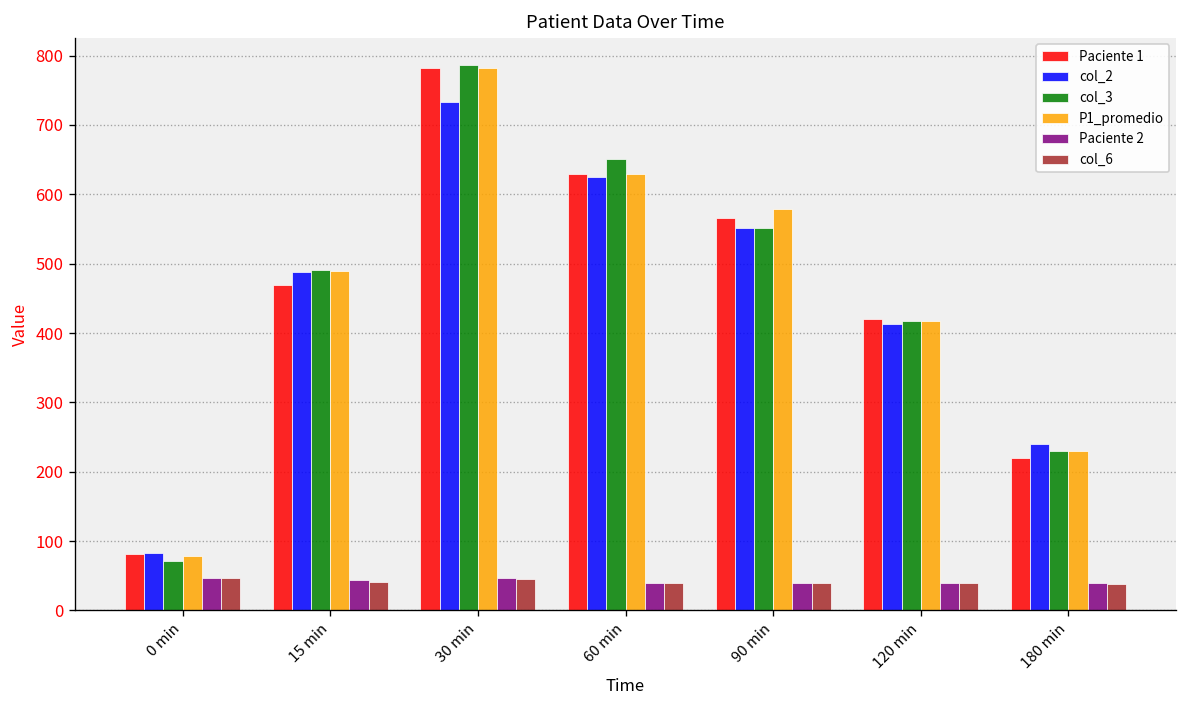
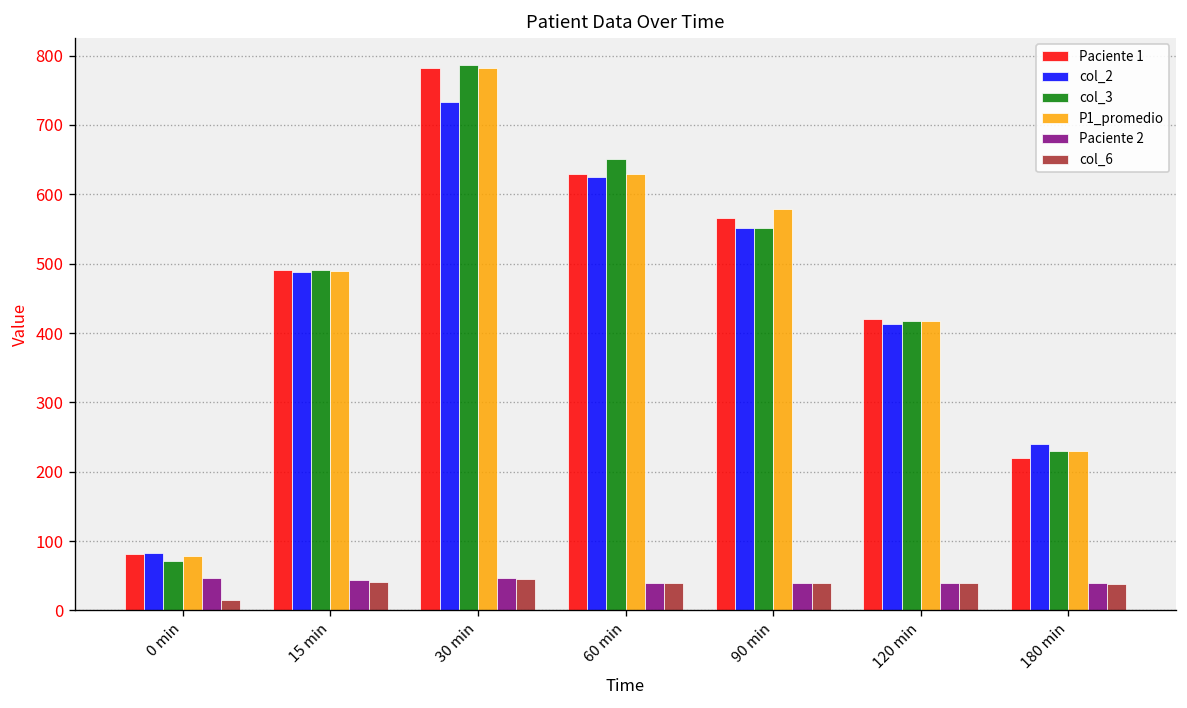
  {
    "Paciente 1": {
      "0 min": 80,
-     "15 min": 470,
+     "15 min": 490,
      "30 min": 780,
      "60 min": 630,
      "90 min": 570,
      "120 min": 420,
      "180 min": 220
    },
    "col_2": {
      "0 min": 80,
      "15 min": 490,
      "30 min": 730,
      "60 min": 620,
      "90 min": 550,
      "120 min": 410,
      "180 min": 240
    },
    "col_3": {
      "0 min": 70,
      "15 min": 490,
      "30 min": 790,
      "60 min": 650,
      "90 min": 550,
      "120 min": 420,
      "180 min": 230
    },
    "P1_promedio": {
      "0 min": 80,
      "15 min": 490,
      "30 min": 780,
      "60 min": 630,
      "90 min": 580,
      "120 min": 420,
      "180 min": 230
    },
    "Paciente 2": {
      "0 min": 50,
      "15 min": 40,
      "30 min": 50,
      "60 min": 40,
      "90 min": 40,
      "120 min": 40,
      "180 min": 40
    },
    "col_6": {
-     "0 min": 50,
+     "0 min": 10,
      "15 min": 40,
      "30 min": 50,
      "60 min": 40,
      "90 min": 40,
      "120 min": 40,
      "180 min": 40
    }
  }
